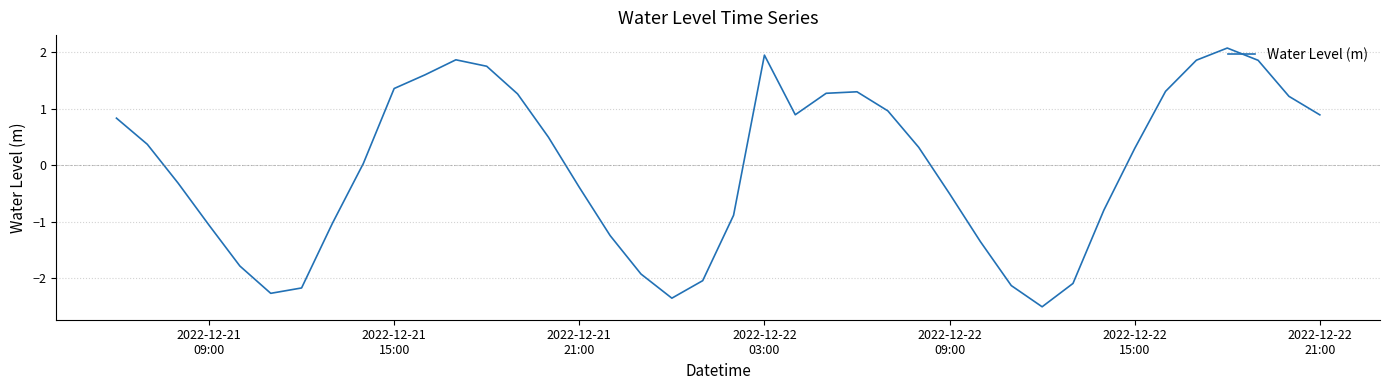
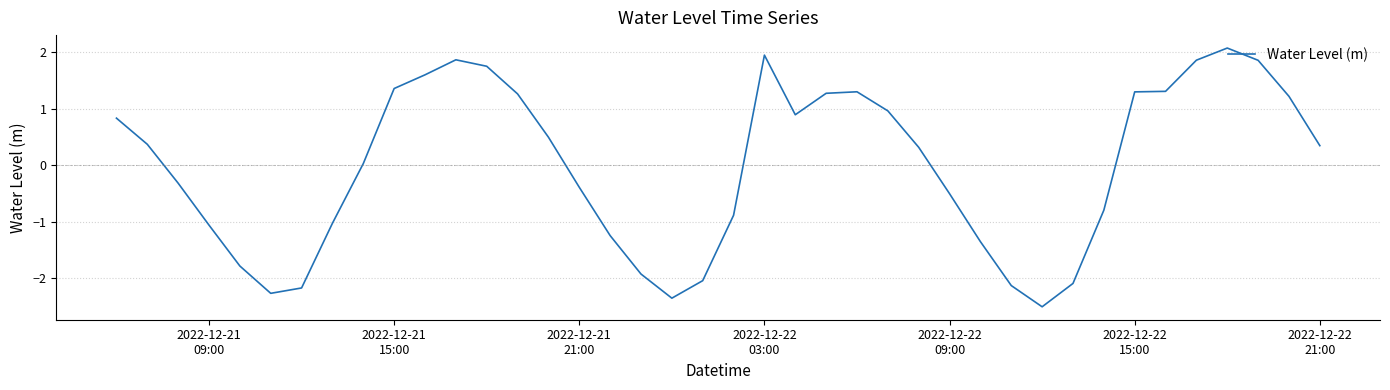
  {
    "2022-12-21 09:00": -1.1,
    "2022-12-21 15:00": 1.4,
    "2022-12-21 21:00": -0.4,
    "2022-12-22 03:00": 1.9,
    "2022-12-22 09:00": -0.5,
-   "2022-12-22 15:00": 0.3,
-   "2022-12-22 21:00": 0.9
+   "2022-12-22 15:00": 1.3,
+   "2022-12-22 21:00": 0.3
  }
